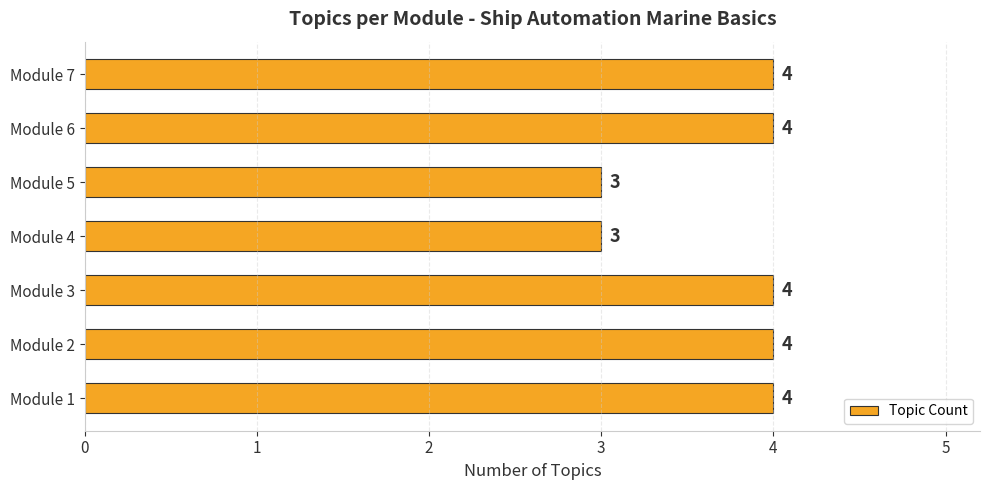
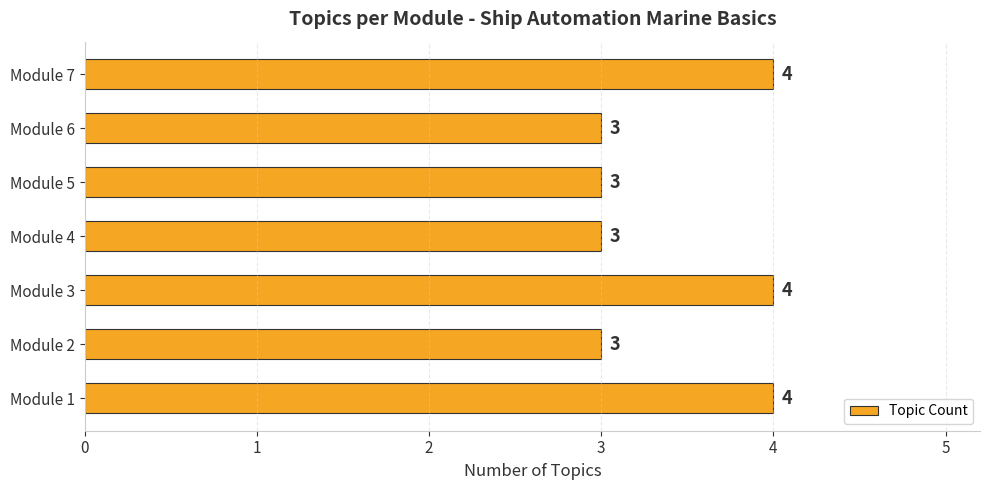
  {
    "Module 7": 4,
-   "Module 6": 4,
+   "Module 6": 3,
    "Module 5": 3,
    "Module 4": 3,
    "Module 3": 4,
-   "Module 2": 4,
+   "Module 2": 3,
    "Module 1": 4
  }
